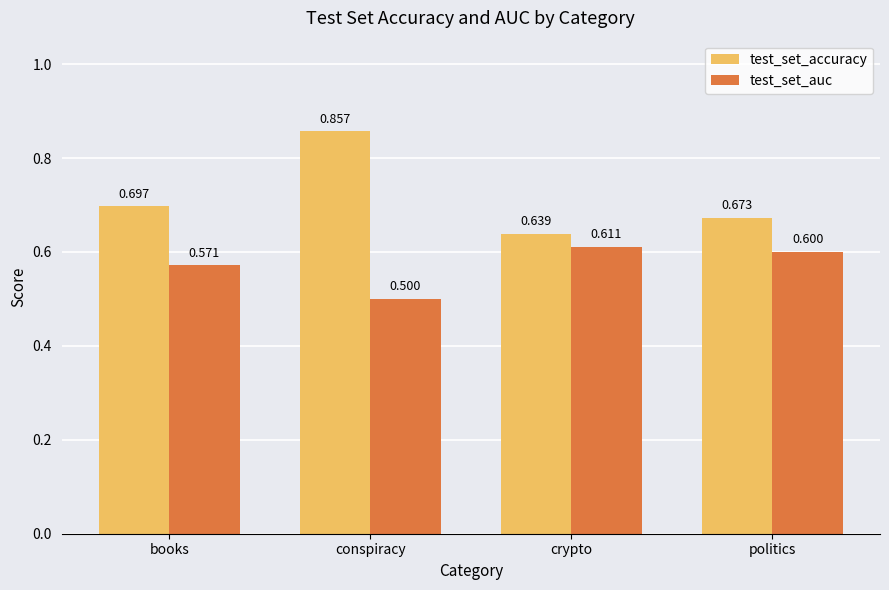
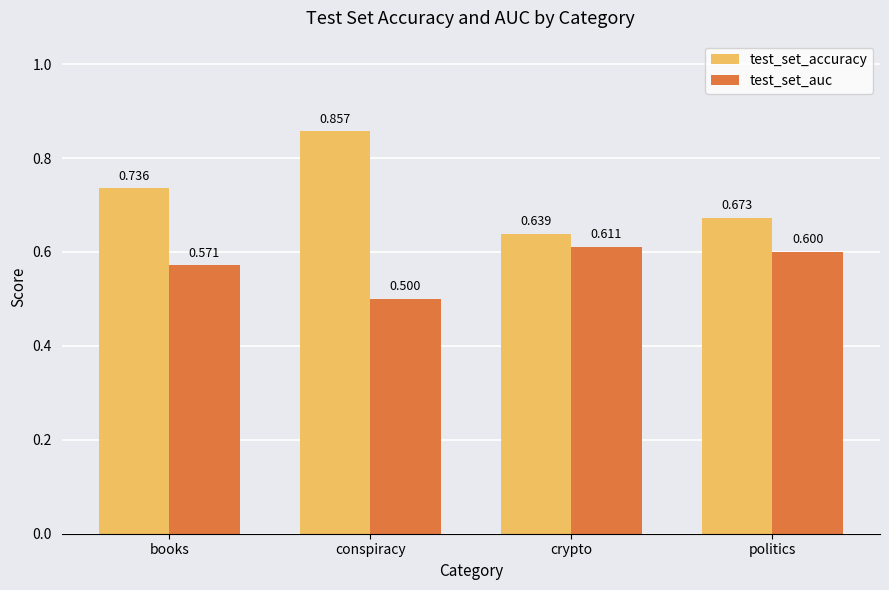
  {
    "test_set_accuracy": {
-     "books": 0.697,
+     "books": 0.736,
      "conspiracy": 0.857,
      "crypto": 0.639,
      "politics": 0.673
    },
    "test_set_auc": {
      "books": 0.571,
      "conspiracy": 0.500,
      "crypto": 0.611,
      "politics": 0.600
    }
  }
